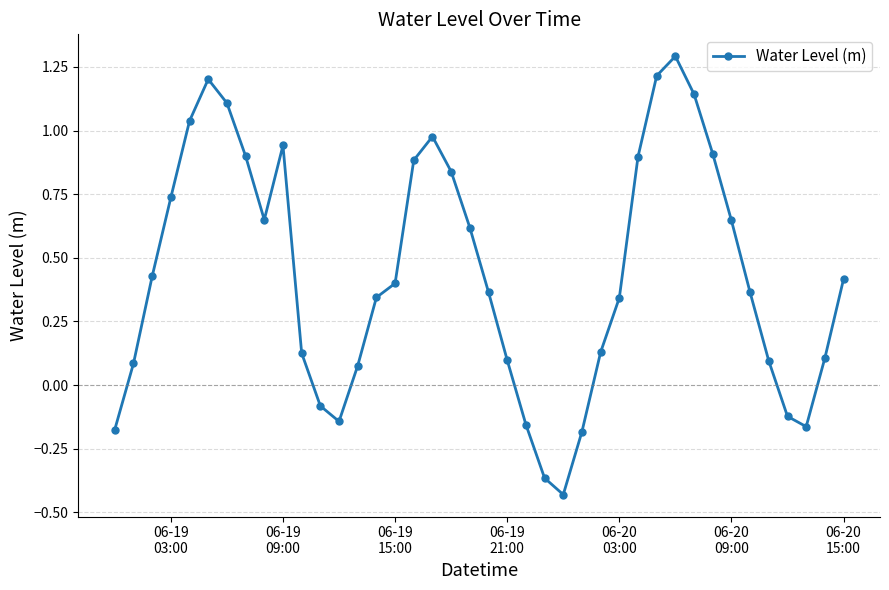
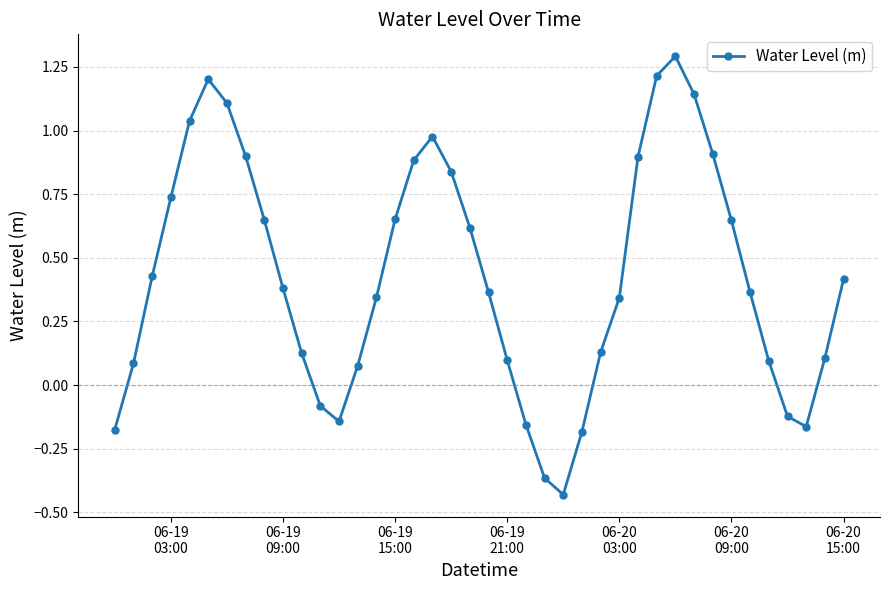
  {
    "06-19 03:00": 0.74,
-   "06-19 09:00": 0.94,
-   "06-19 15:00": 0.40,
+   "06-19 09:00": 0.38,
+   "06-19 15:00": 0.65,
    "06-19 21:00": 0.10,
    "06-20 03:00": 0.34,
    "06-20 09:00": 0.65,
    "06-20 15:00": 0.42
  }
